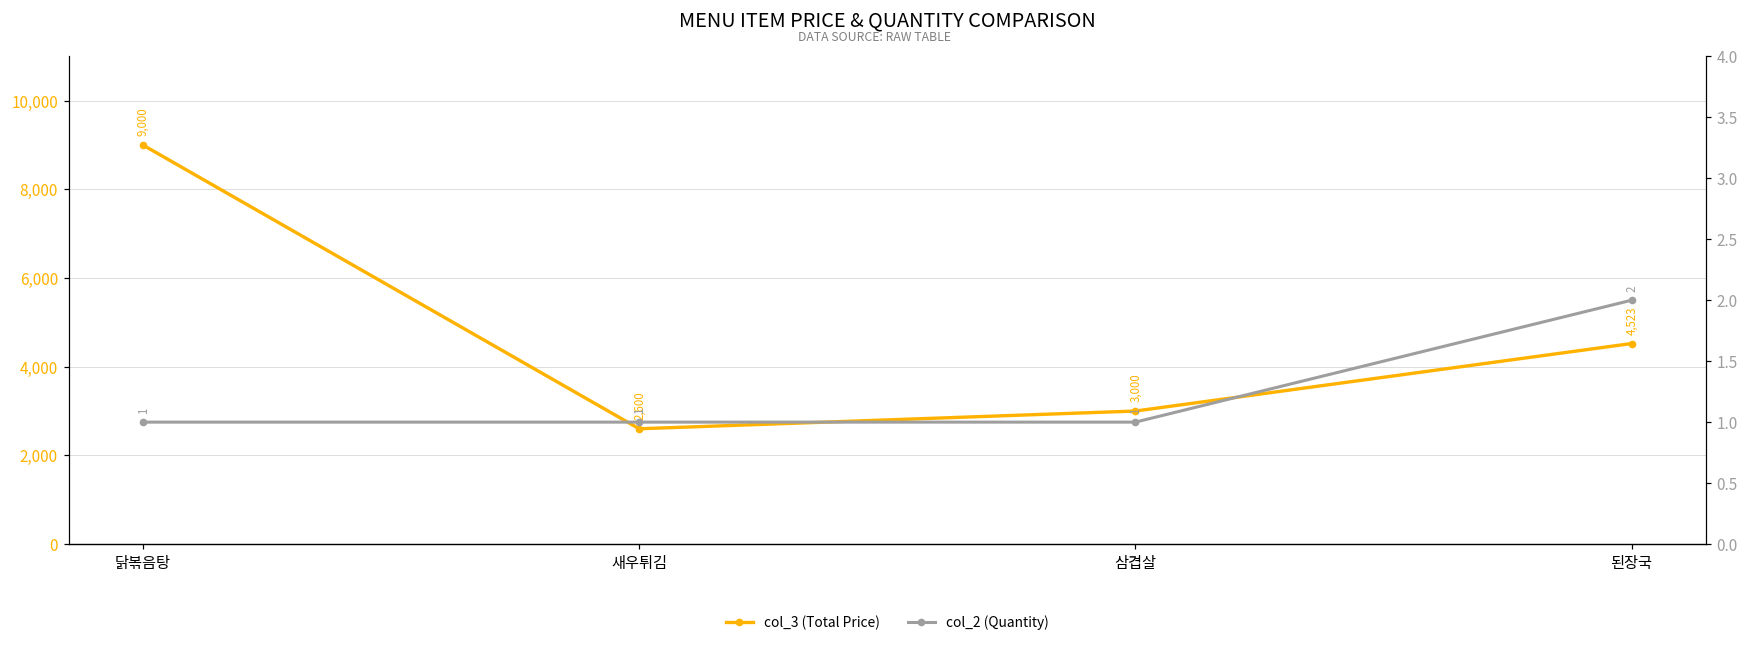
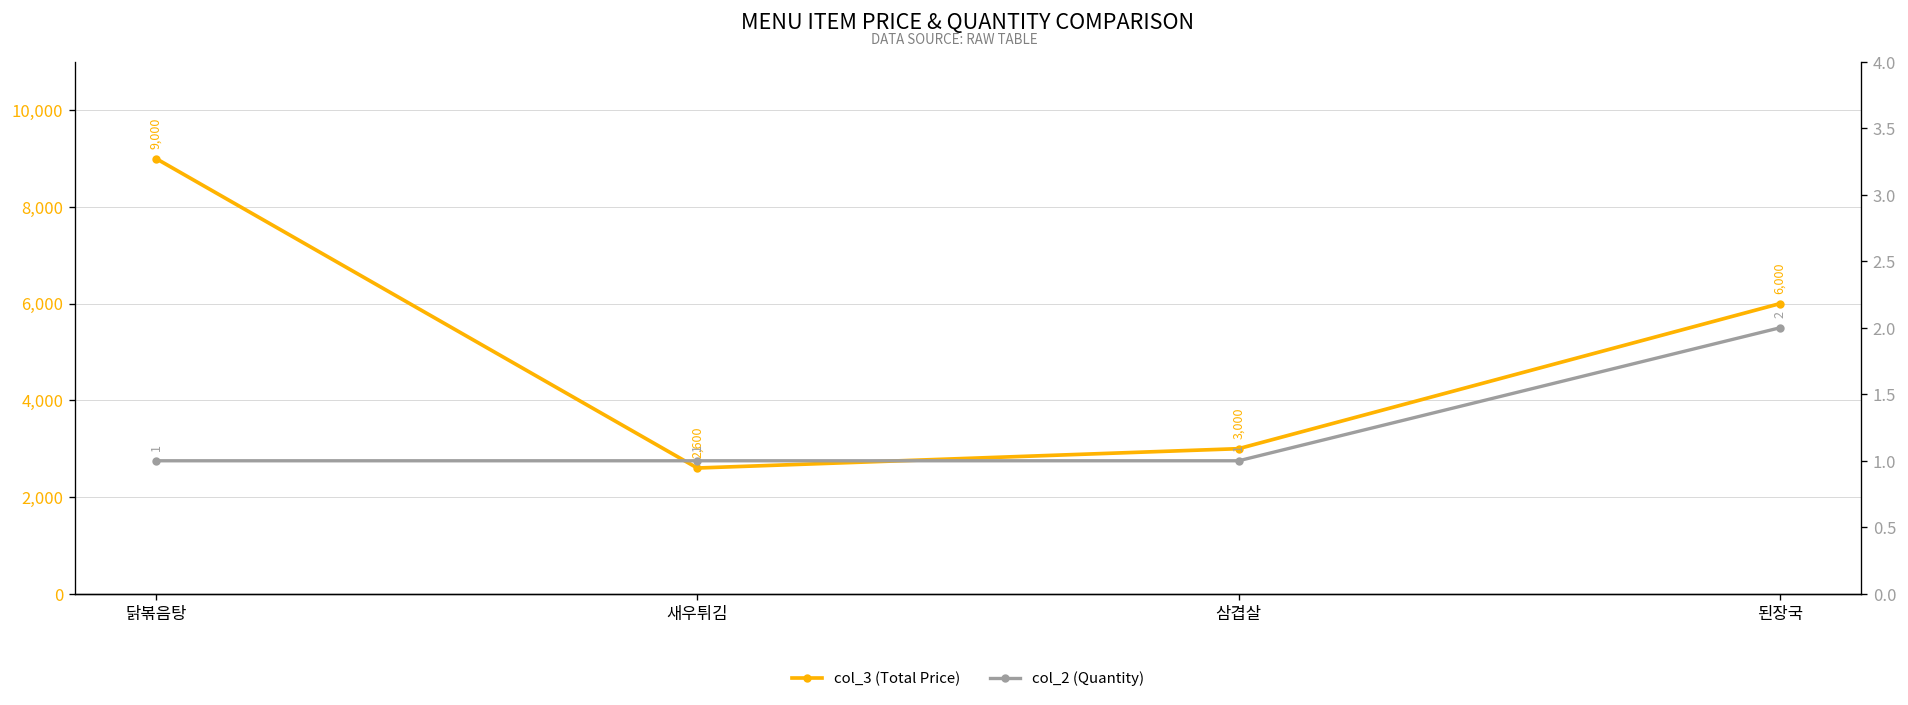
  {
    "col_3 (Total Price)": {
      "닭볶음탕": "9,000",
      "삼겹살": "3,000",
-     "된장국": "4,523"
+     "된장국": "6,000"
    },
    "col_2 (Quantity)": {
      "닭볶음탕": "1",
      "된장국": "2"
    }
  }
